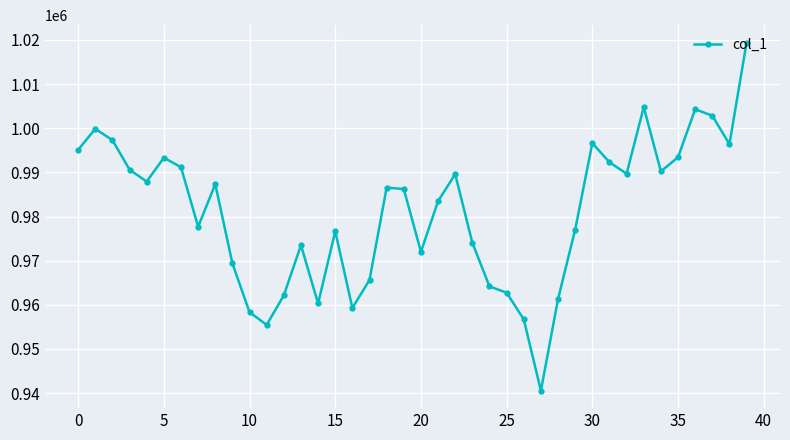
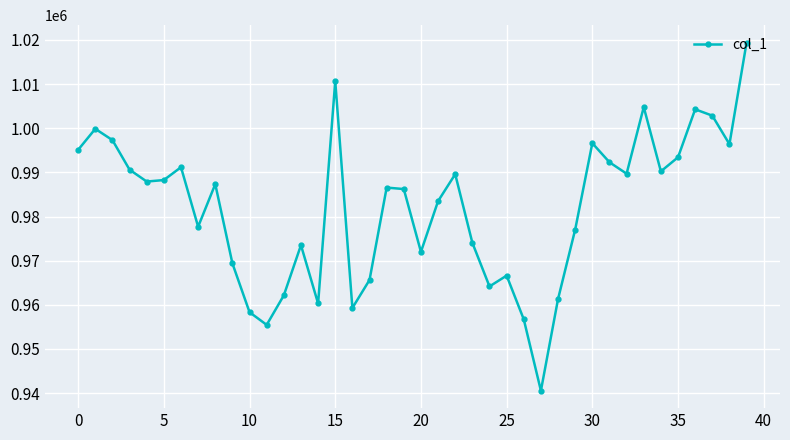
  {
    "0": 995000,
-   "5": 993000,
+   "5": 988000,
    "10": 958000,
-   "15": 977000,
+   "15": 1011000,
    "20": 972000,
-   "25": 963000,
+   "25": 967000,
    "30": 997000,
    "35": 993000
  }
